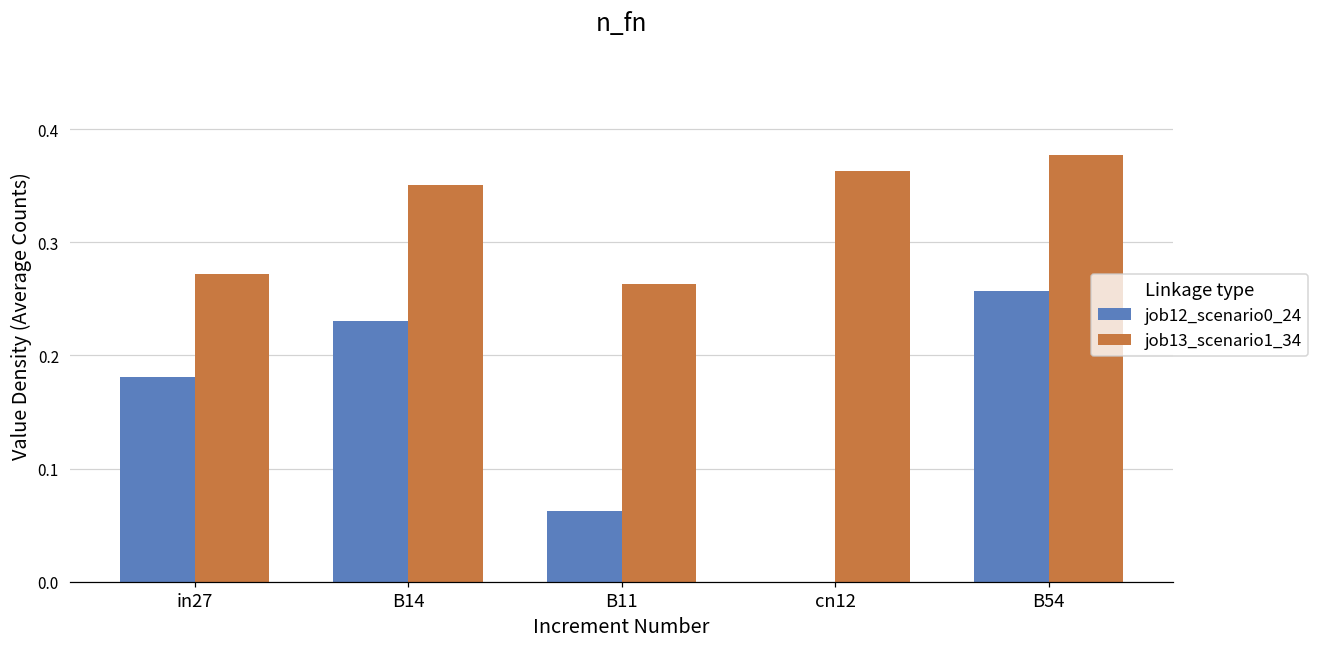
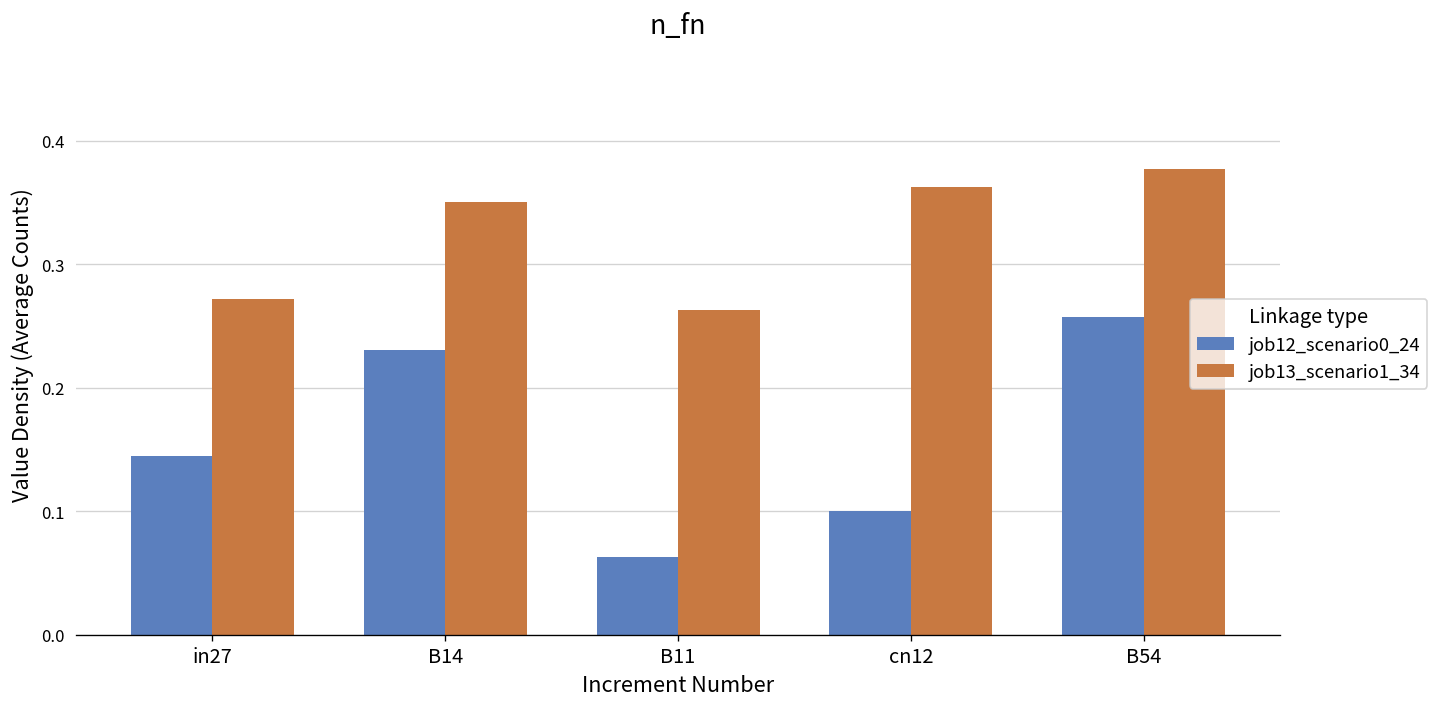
  {
    "job12_scenario0_24": {
-     "in27": 0.181,
+     "in27": 0.145,
      "B14": 0.230,
      "B11": 0.063,
-     "cn12": 0.0,
+     "cn12": 0.1,
      "B54": 0.257
    },
    "job13_scenario1_34": {
      "in27": 0.272,
      "B14": 0.350,
      "B11": 0.263,
      "cn12": 0.363,
      "B54": 0.377
    }
  }
